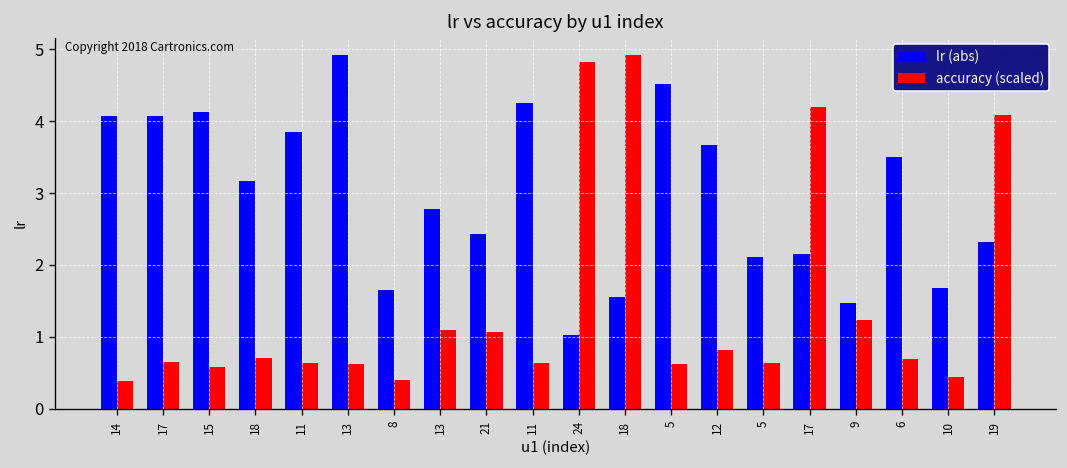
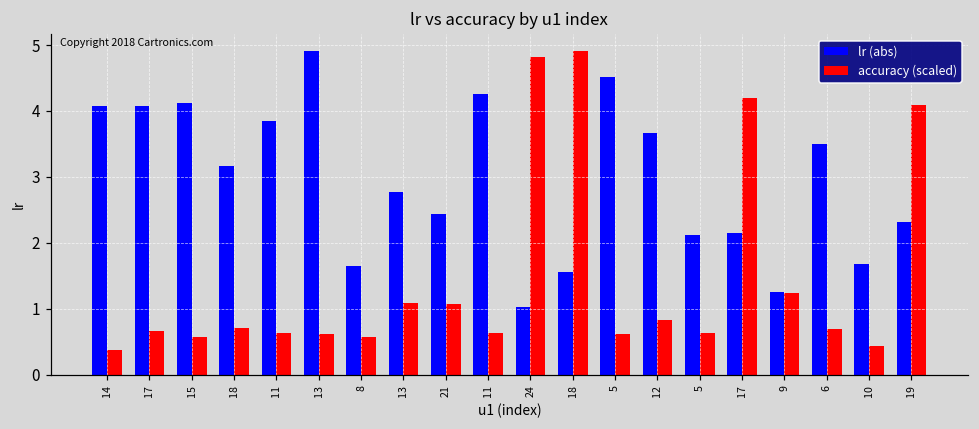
  {
    "lr (abs)": {
      "14": 4.1,
      "15": 4.1,
      "8": 1.6,
      "21": 2.4,
      "24": 1.0,
      "12": 3.7,
-     "9": 1.5,
+     "9": 1.3,
      "6": 3.5,
      "10": 1.7,
      "19": 2.3
    },
    "accuracy (scaled)": {
      "14": 0.4,
      "15": 0.6,
-     "8": 0.4,
+     "8": 0.6,
      "21": 1.1,
      "24": 4.8,
      "12": 0.8,
      "9": 1.2,
      "6": 0.7,
      "10": 0.4,
      "19": 4.1
    }
  }
